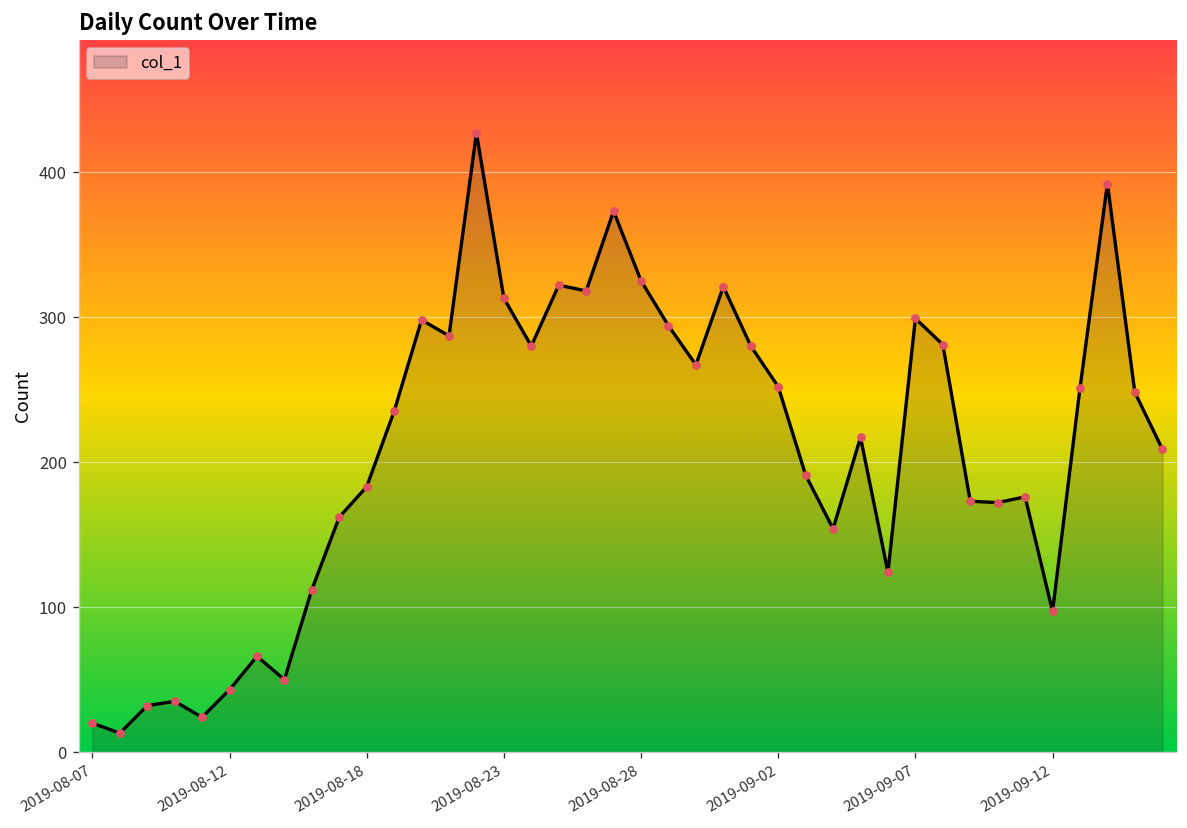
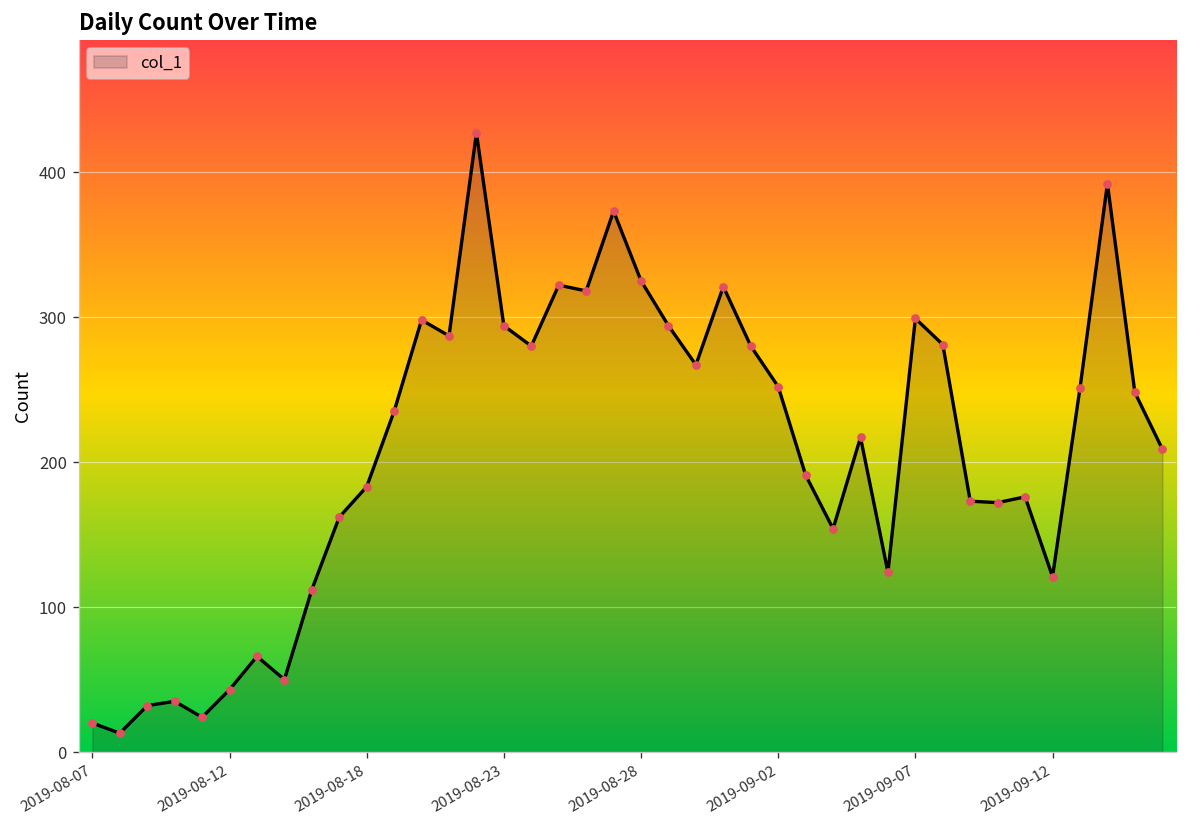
  {
    "2019-08-07": 20,
    "2019-08-12": 43,
    "2019-08-18": 183,
-   "2019-08-23": 313,
+   "2019-08-23": 294,
    "2019-08-28": 325,
    "2019-09-02": 252,
    "2019-09-07": 299,
-   "2019-09-12": 97
+   "2019-09-12": 121
  }
